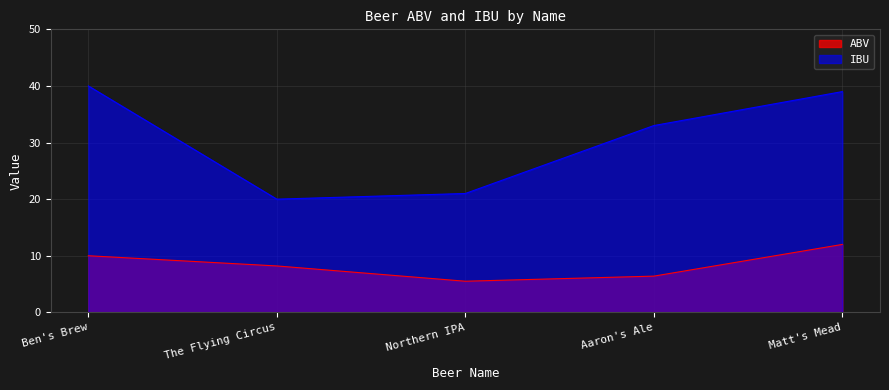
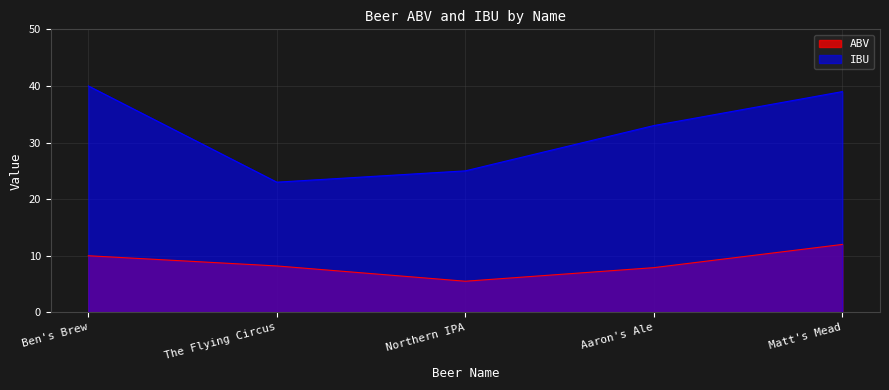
  {
    "ABV": {
      "Ben's Brew": 10,
      "The Flying Circus": 8,
      "Northern IPA": 6,
-     "Aaron's Ale": 6,
+     "Aaron's Ale": 8,
      "Matt's Mead": 12
    },
    "IBU": {
      "Ben's Brew": 40,
-     "The Flying Circus": 20,
-     "Northern IPA": 21,
+     "The Flying Circus": 23,
+     "Northern IPA": 25,
      "Aaron's Ale": 33,
      "Matt's Mead": 39
    }
  }
